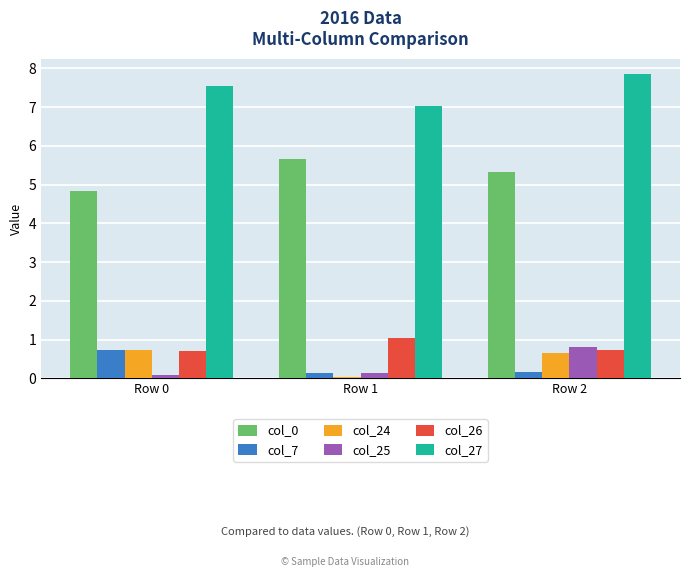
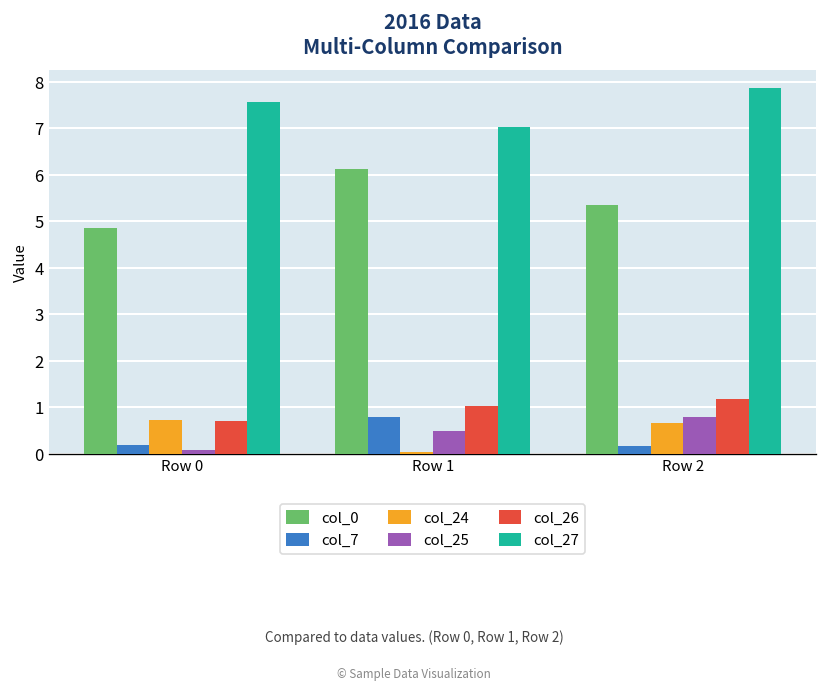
  {
    "col_0": {
      "Row 0": 4.8,
-     "Row 1": 5.7,
+     "Row 1": 6.1,
      "Row 2": 5.3
    },
    "col_7": {
-     "Row 0": 0.7,
-     "Row 1": 0.1,
+     "Row 0": 0.2,
+     "Row 1": 0.8,
      "Row 2": 0.2
    },
    "col_24": {
      "Row 0": 0.7,
      "Row 2": 0.7
    },
    "col_25": {
      "Row 0": 0.1,
-     "Row 1": 0.1,
+     "Row 1": 0.5,
      "Row 2": 0.8
    },
    "col_26": {
      "Row 0": 0.7,
      "Row 1": 1.0,
-     "Row 2": 0.7
+     "Row 2": 1.2
    },
    "col_27": {
      "Row 0": 7.6,
      "Row 1": 7.0,
      "Row 2": 7.9
    }
  }
